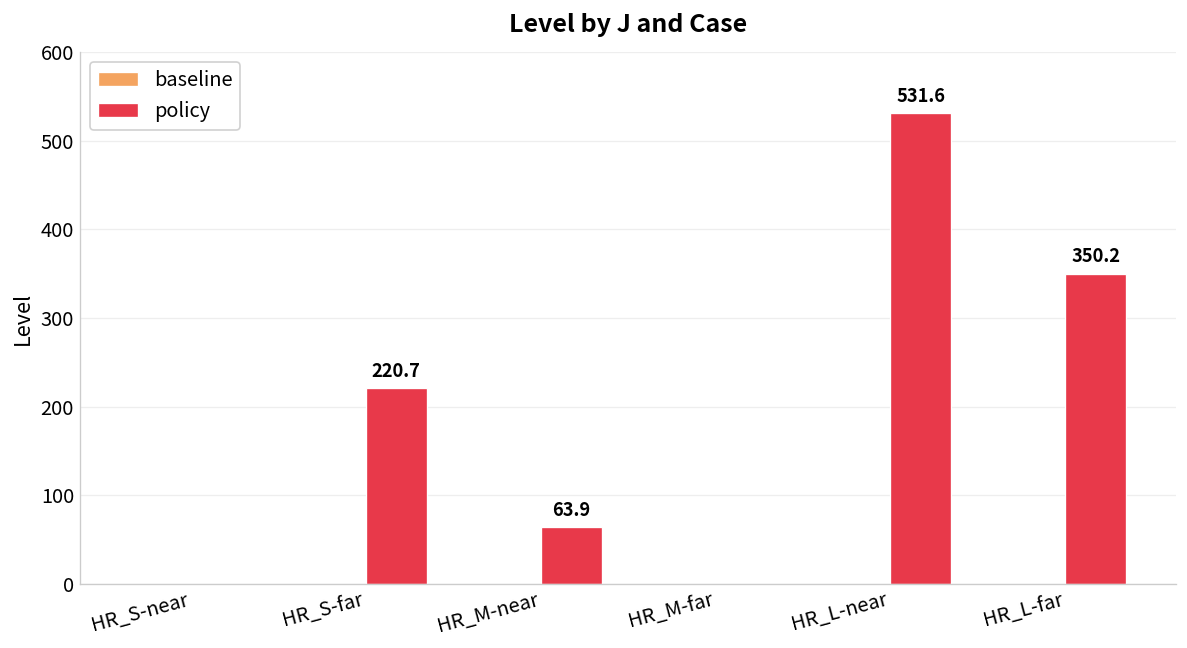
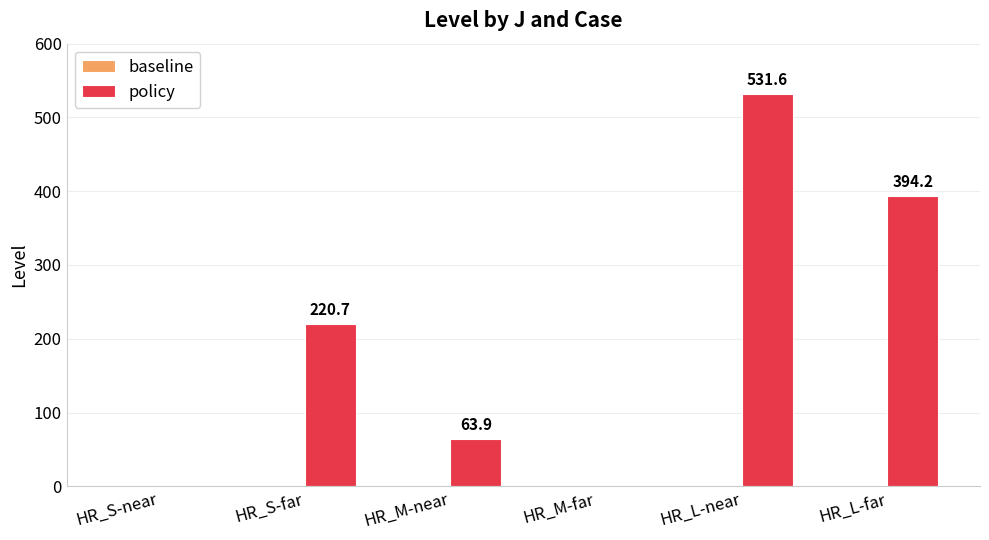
  {
    "baseline": {
      "HR_S-near": 0,
      "HR_S-far": 0,
      "HR_M-near": 0,
      "HR_M-far": 0,
      "HR_L-near": 0,
      "HR_L-far": 0
    },
    "policy": {
      "HR_S-far": 220.7,
      "HR_M-near": 63.9,
      "HR_L-near": 531.6,
-     "HR_L-far": 350.2
+     "HR_L-far": 394.2
    }
  }
